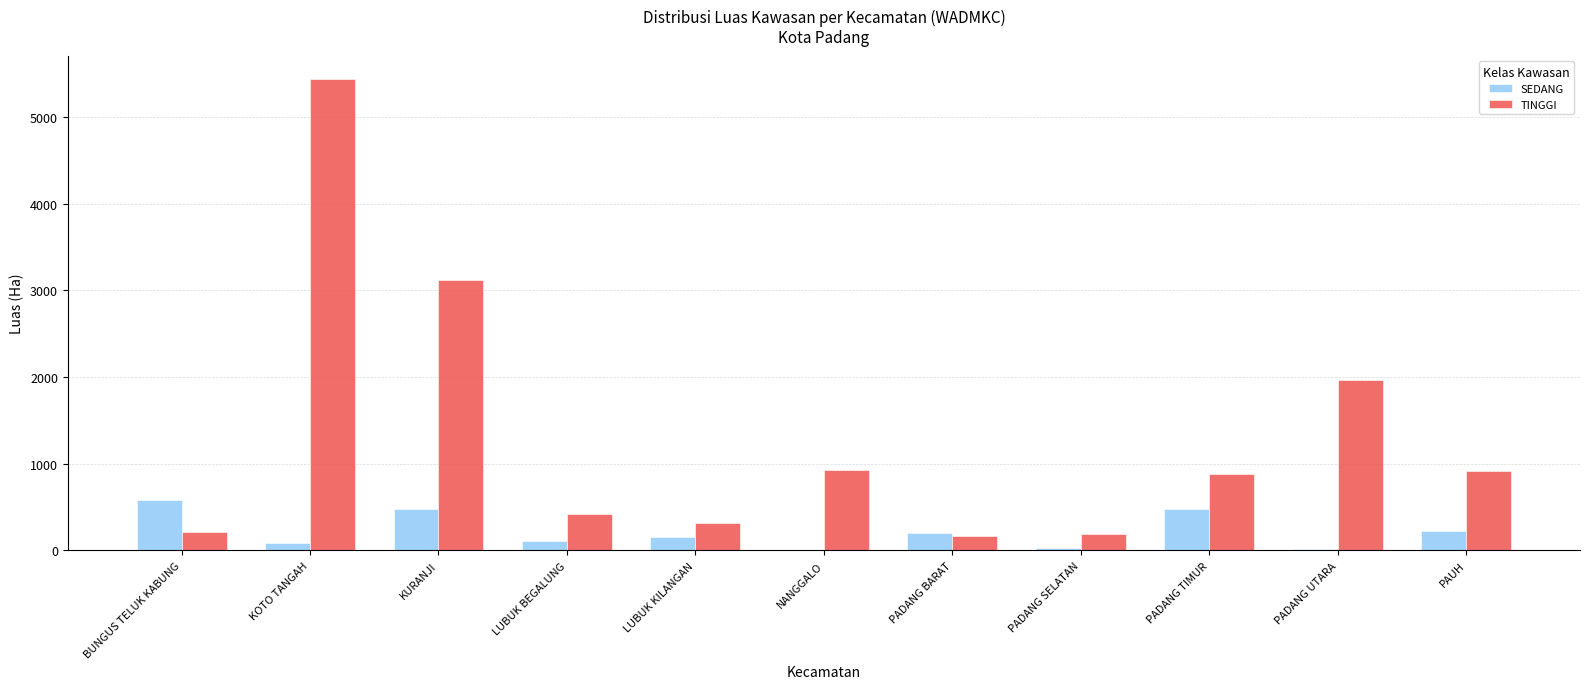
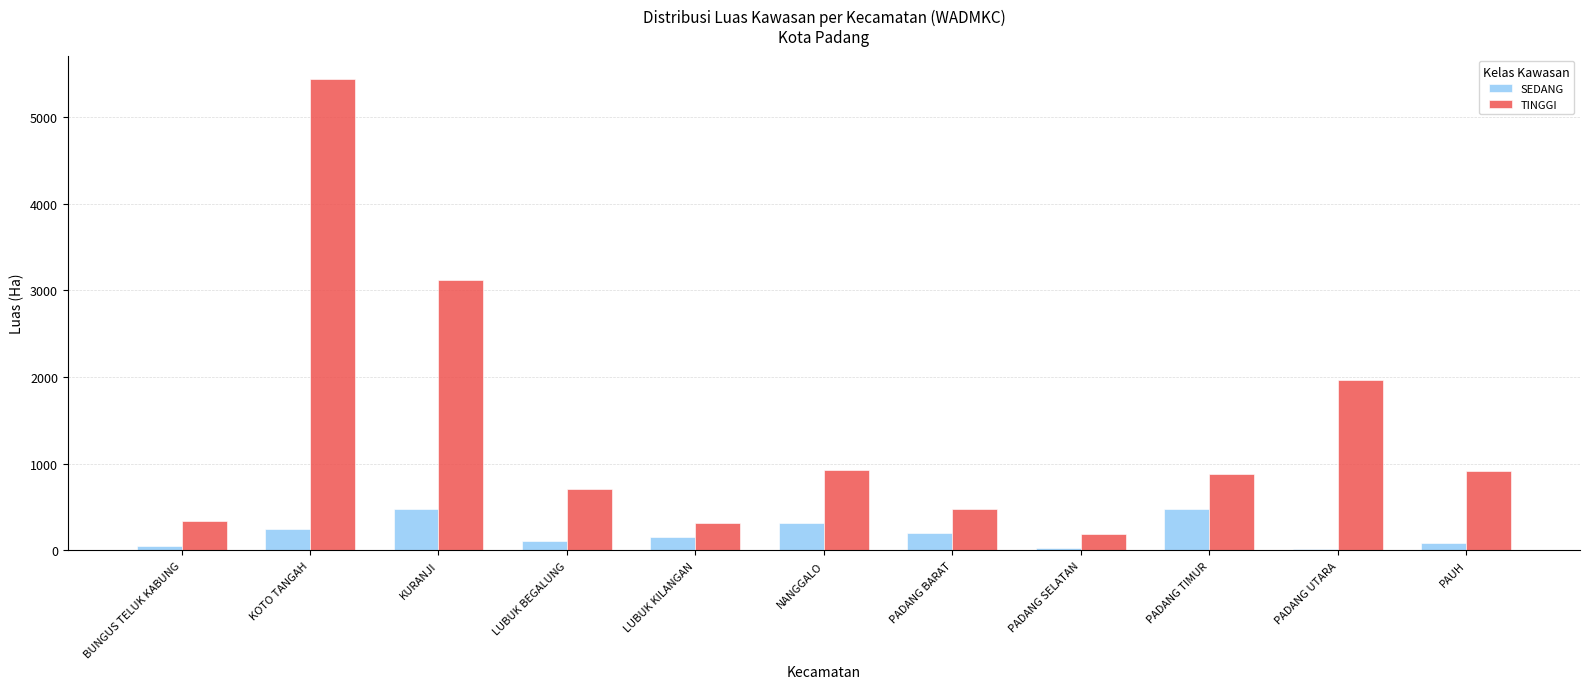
  {
    "SEDANG": {
-     "BUNGUS TELUK KABUNG": 600,
-     "KOTO TANGAH": 100,
+     "BUNGUS TELUK KABUNG": 100,
+     "KOTO TANGAH": 300,
      "KURANJI": 500,
      "LUBUK BEGALUNG": 100,
      "LUBUK KILANGAN": 200,
-     "NANGGALO": 0,
+     "NANGGALO": 300,
      "PADANG BARAT": 200,
      "PADANG TIMUR": 500,
-     "PAUH": 200
+     "PAUH": 100
    },
    "TINGGI": {
-     "BUNGUS TELUK KABUNG": 200,
+     "BUNGUS TELUK KABUNG": 300,
      "KOTO TANGAH": 5400,
      "KURANJI": 3100,
-     "LUBUK BEGALUNG": 400,
+     "LUBUK BEGALUNG": 700,
      "LUBUK KILANGAN": 300,
      "NANGGALO": 900,
-     "PADANG BARAT": 200,
+     "PADANG BARAT": 500,
      "PADANG SELATAN": 200,
      "PADANG TIMUR": 900,
      "PADANG UTARA": 2000,
      "PAUH": 900
    }
  }
